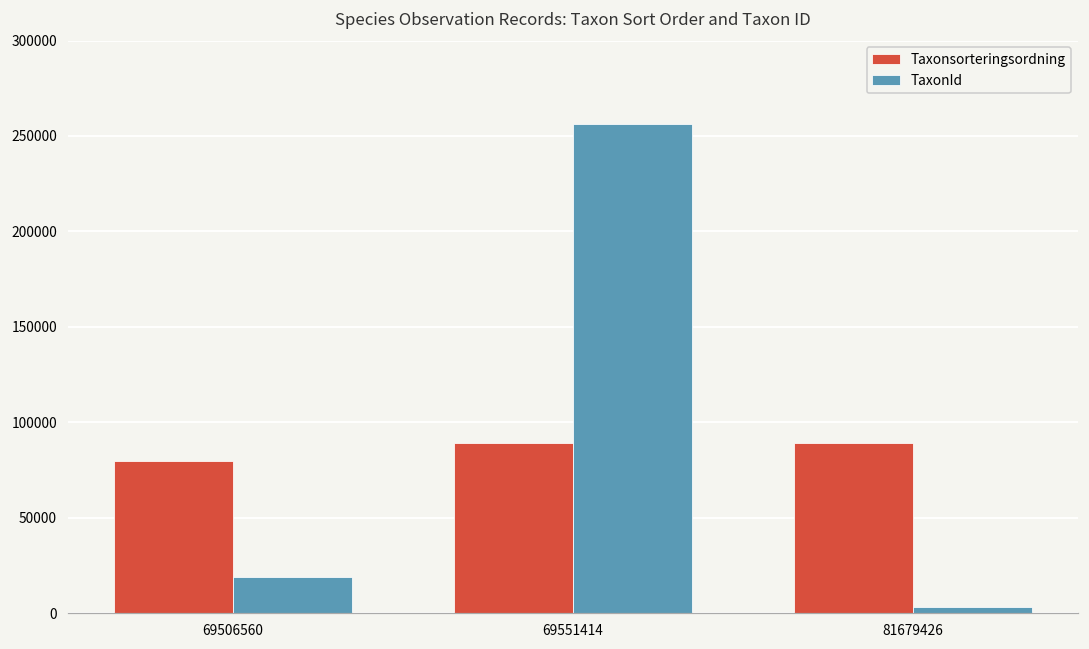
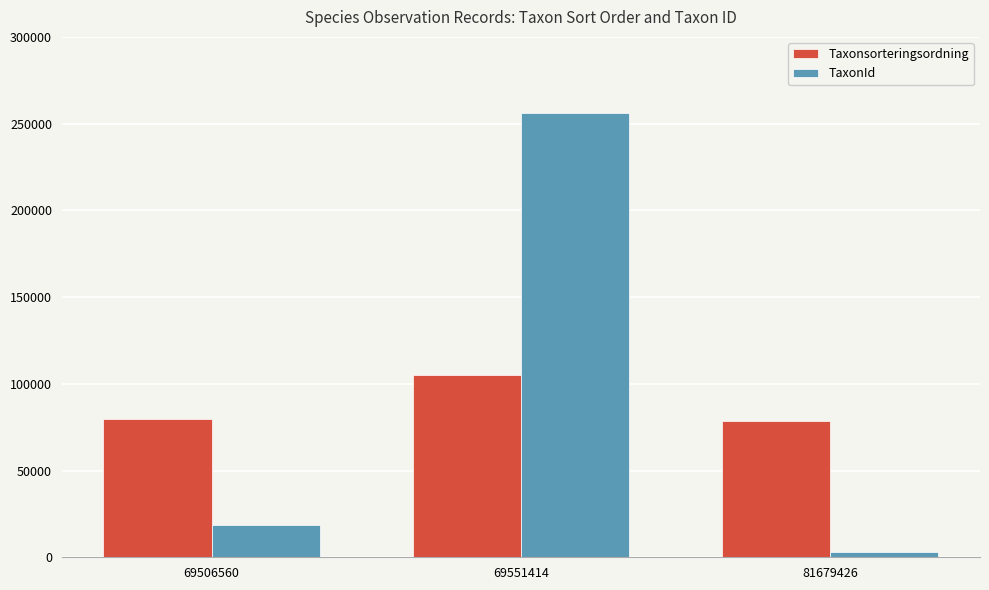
  {
    "Taxonsorteringsordning": {
      "69506560": 80000,
-     "69551414": 89000,
-     "81679426": 89000
+     "69551414": 105000,
+     "81679426": 78000
    },
    "TaxonId": {
      "69506560": 19000,
      "69551414": 256000,
      "81679426": 3000
    }
  }
